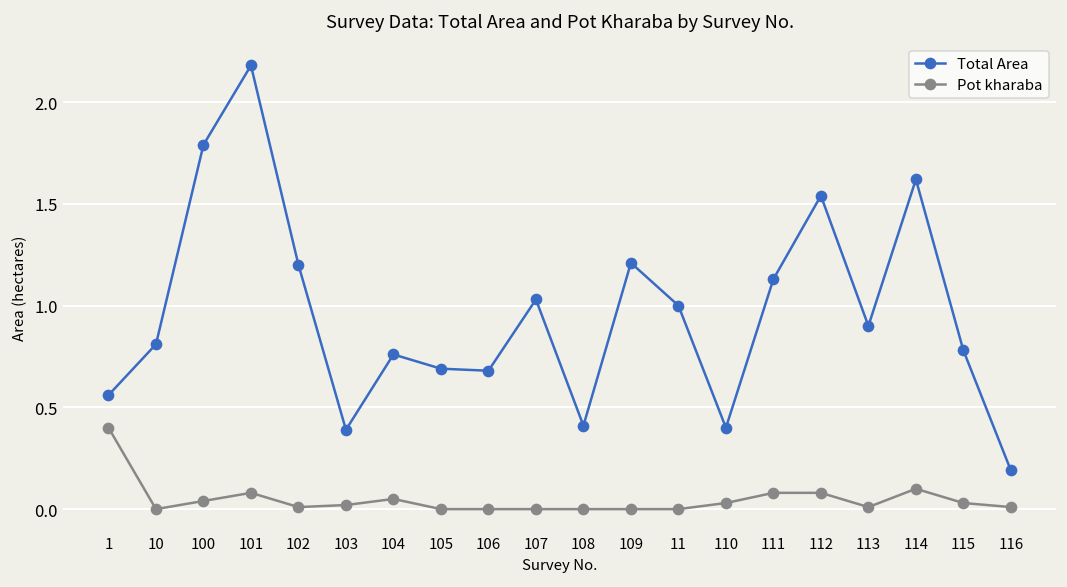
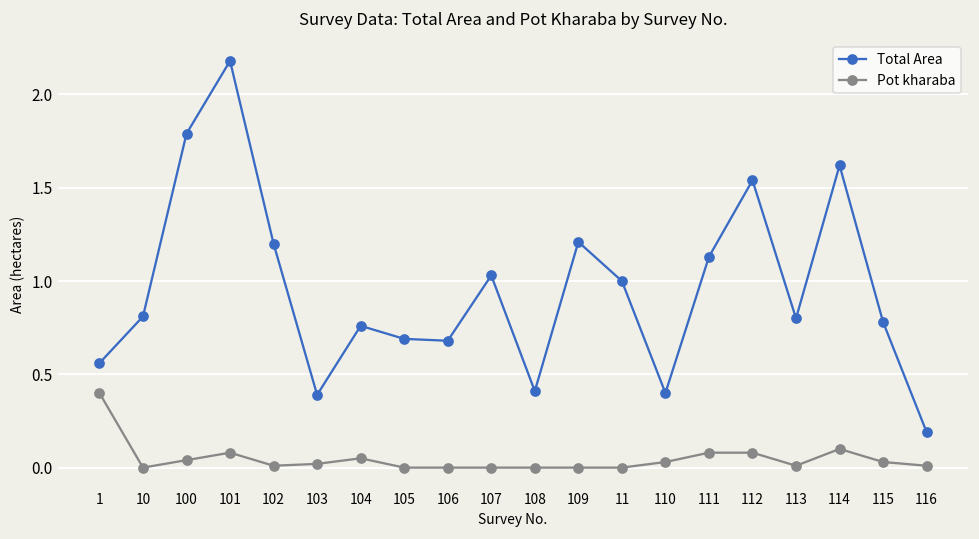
  {
    "Total Area": {
      "1": 0.56,
      "10": 0.8,
      "100": 1.8,
      "101": 2.18,
      "102": 1.2,
      "103": 0.4,
      "104": 0.76,
      "105": 0.7,
      "106": 0.68,
      "107": 1.03,
      "108": 0.4,
      "109": 1.2,
      "11": 1.0,
      "110": 0.4,
      "111": 1.13,
      "112": 1.54,
-     "113": 0.9,
+     "113": 0.8,
      "114": 1.62,
      "115": 0.78,
      "116": 0.2
    },
    "Pot kharaba": {
      "1": 0.4,
      "10": 0.0,
      "100": 0.04,
      "101": 0.08,
      "102": 0.0,
      "103": 0.02,
      "104": 0.05,
      "105": 0.0,
      "106": 0.0,
      "107": 0.0,
      "108": 0.0,
      "109": 0.0,
      "11": 0.0,
      "110": 0.03,
      "111": 0.08,
      "112": 0.08,
      "113": 0.0,
      "114": 0.1,
      "115": 0.03,
      "116": 0.0
    }
  }
